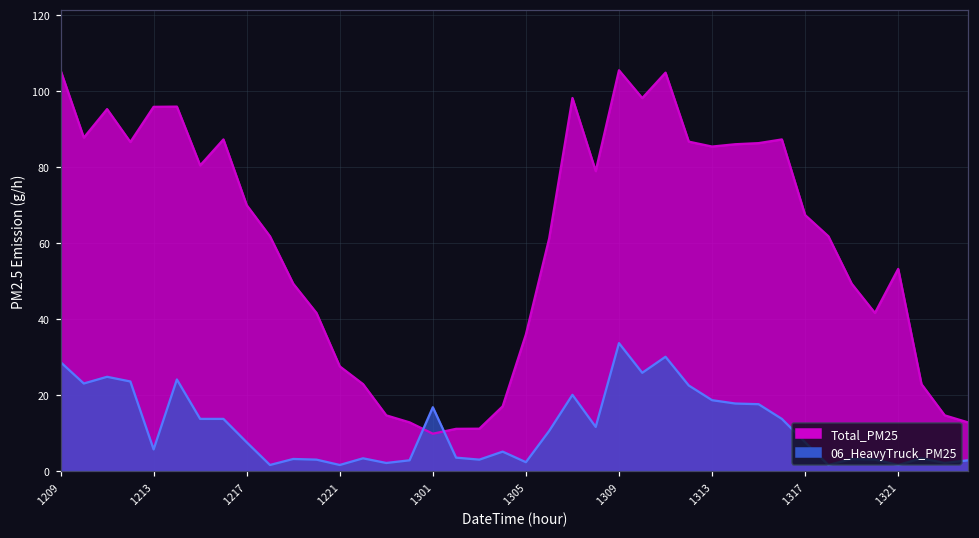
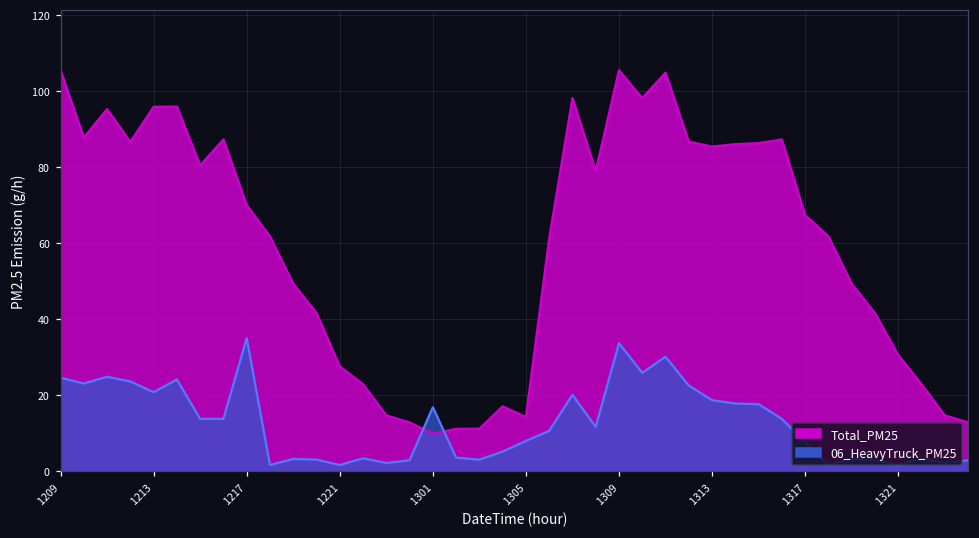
  {
    "Total_PM25": {
      "1209": 105,
      "1213": 96,
      "1217": 70,
      "1221": 28,
      "1301": 10,
-     "1305": 36,
+     "1305": 14,
      "1309": 105,
      "1313": 85,
      "1317": 67,
-     "1321": 53
+     "1321": 31
    },
    "06_HeavyTruck_PM25": {
-     "1209": 29,
-     "1213": 6,
-     "1217": 8,
+     "1209": 25,
+     "1213": 21,
+     "1217": 35,
      "1221": 2,
      "1301": 17,
-     "1305": 2,
+     "1305": 8,
      "1309": 34,
      "1313": 19,
      "1321": 2
    }
  }
